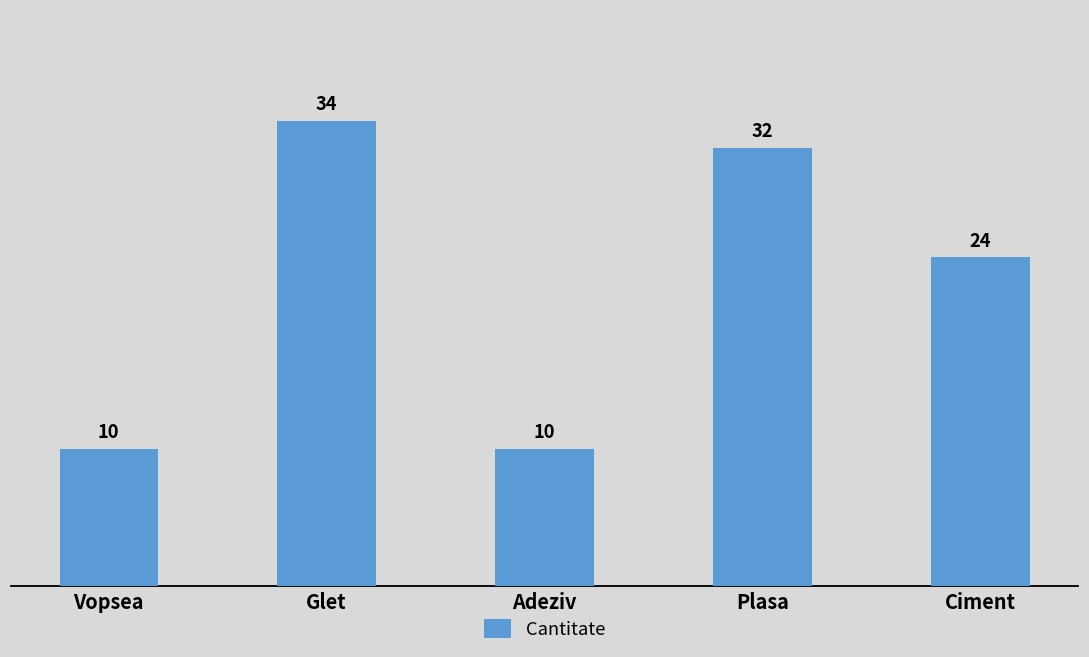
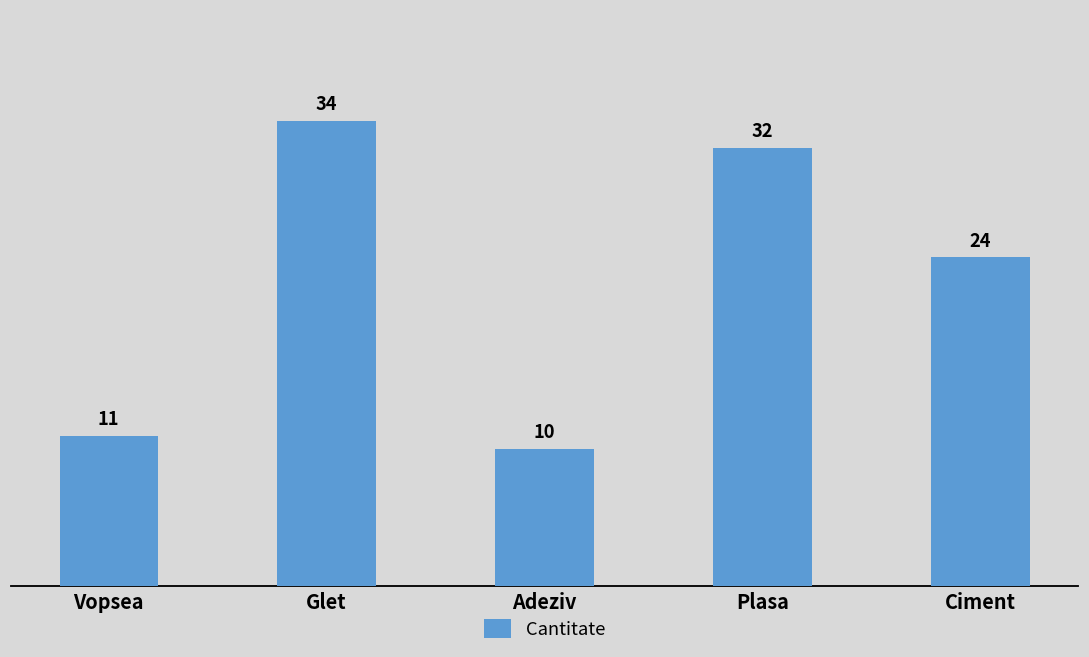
  {
-   "Vopsea": 10,
+   "Vopsea": 11,
    "Glet": 34,
    "Adeziv": 10,
    "Plasa": 32,
    "Ciment": 24
  }
